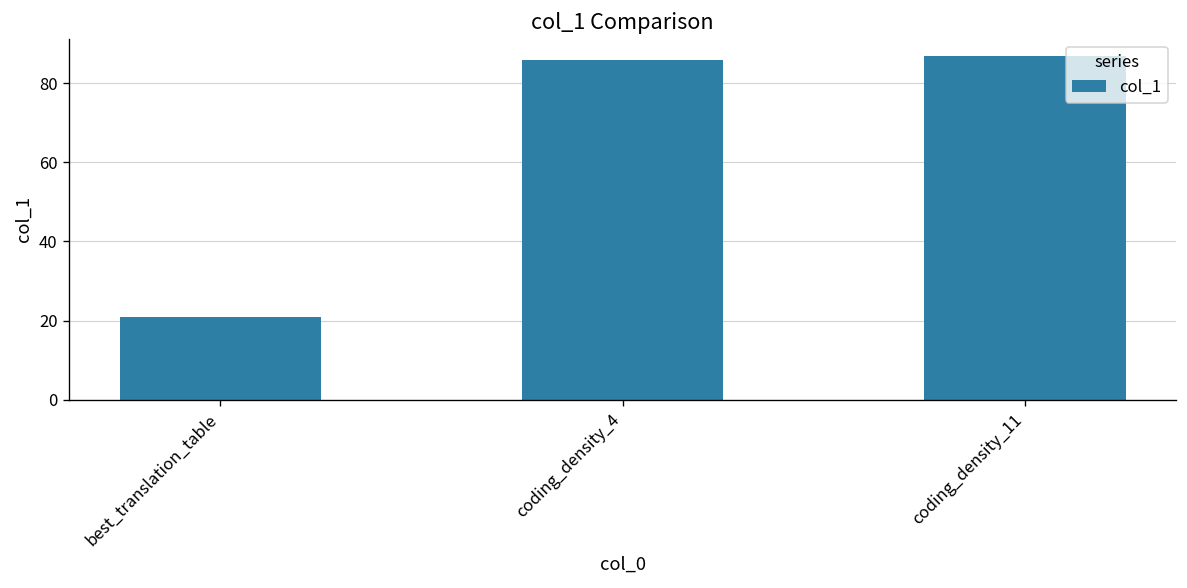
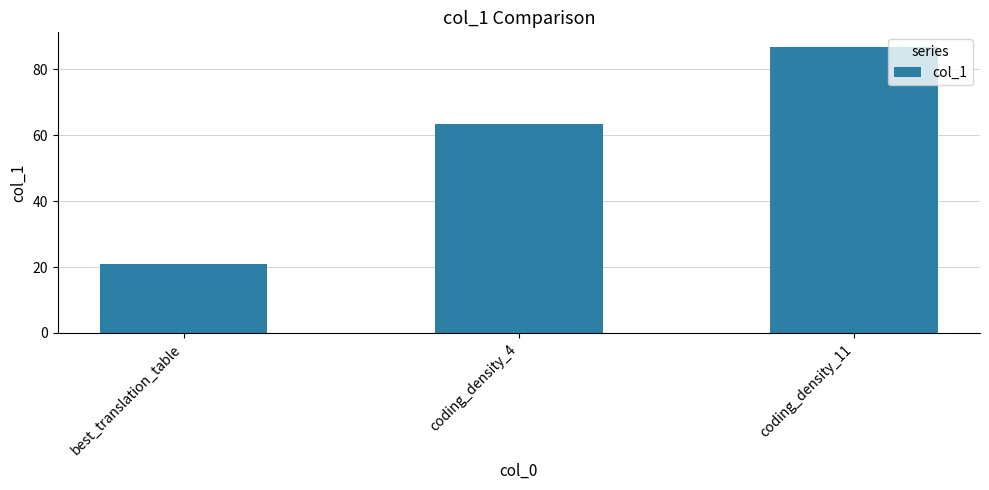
  {
    "best_translation_table": 21,
-   "coding_density_4": 86,
+   "coding_density_4": 63,
    "coding_density_11": 87
  }
